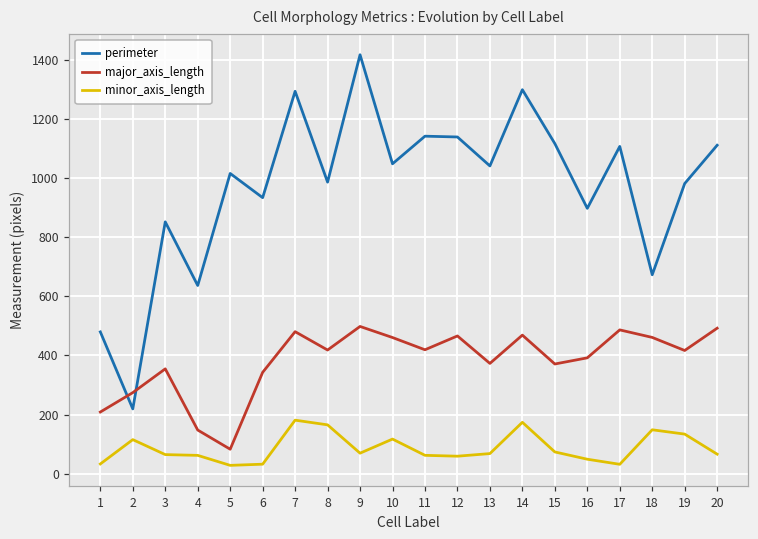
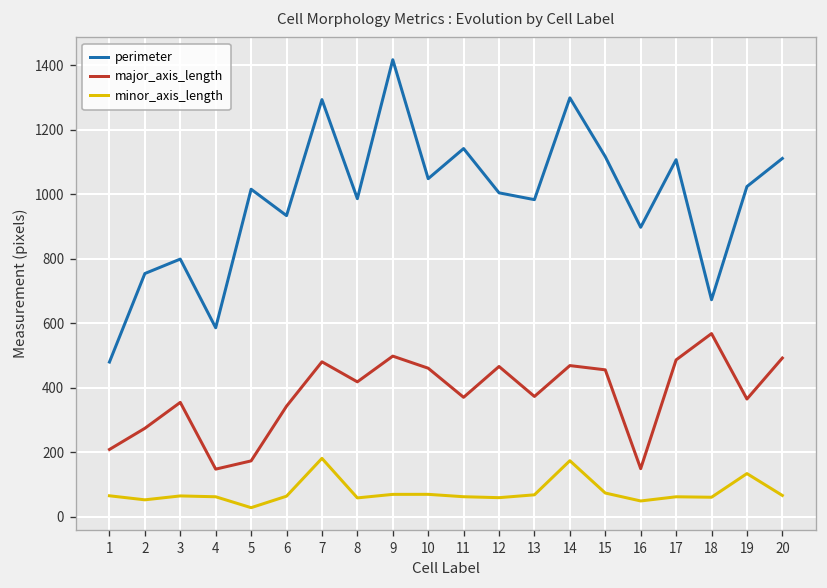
  {
    "perimeter": {
      "1": 480,
-     "2": 220,
-     "3": 850,
-     "4": 640,
+     "2": 750,
+     "3": 800,
+     "4": 590,
      "5": 1020,
      "6": 930,
      "7": 1290,
      "8": 990,
      "9": 1420,
      "10": 1050,
      "11": 1140,
-     "12": 1140,
-     "13": 1040,
+     "12": 1000,
+     "13": 980,
      "14": 1300,
      "15": 1120,
      "16": 900,
      "17": 1110,
      "18": 670,
-     "19": 980,
+     "19": 1020,
      "20": 1110
    },
    "major_axis_length": {
      "1": 210,
      "2": 270,
      "3": 350,
      "4": 150,
-     "5": 80,
+     "5": 170,
      "6": 340,
      "7": 480,
      "8": 420,
      "9": 500,
      "10": 460,
-     "11": 420,
+     "11": 370,
      "12": 470,
      "13": 370,
      "14": 470,
-     "15": 370,
-     "16": 390,
+     "15": 460,
+     "16": 150,
      "17": 490,
-     "18": 460,
-     "19": 420,
+     "18": 570,
+     "19": 360,
      "20": 490
    },
    "minor_axis_length": {
-     "1": 30,
-     "2": 120,
+     "1": 60,
+     "2": 50,
      "3": 60,
      "4": 60,
      "5": 30,
-     "6": 30,
+     "6": 60,
      "7": 180,
-     "8": 170,
+     "8": 60,
      "9": 70,
-     "10": 120,
+     "10": 70,
      "11": 60,
      "12": 60,
      "13": 70,
      "14": 170,
      "15": 70,
      "16": 50,
-     "17": 30,
-     "18": 150,
+     "17": 60,
+     "18": 60,
      "19": 130,
      "20": 70
    }
  }
